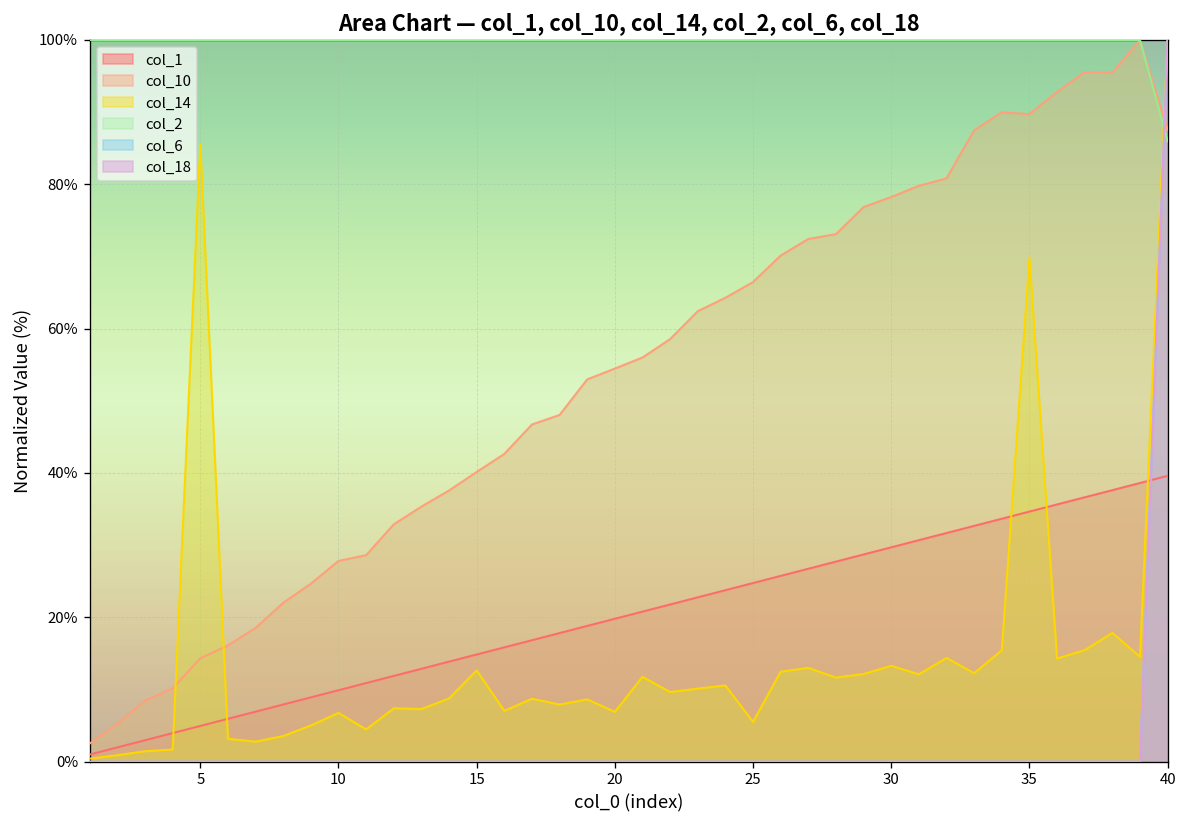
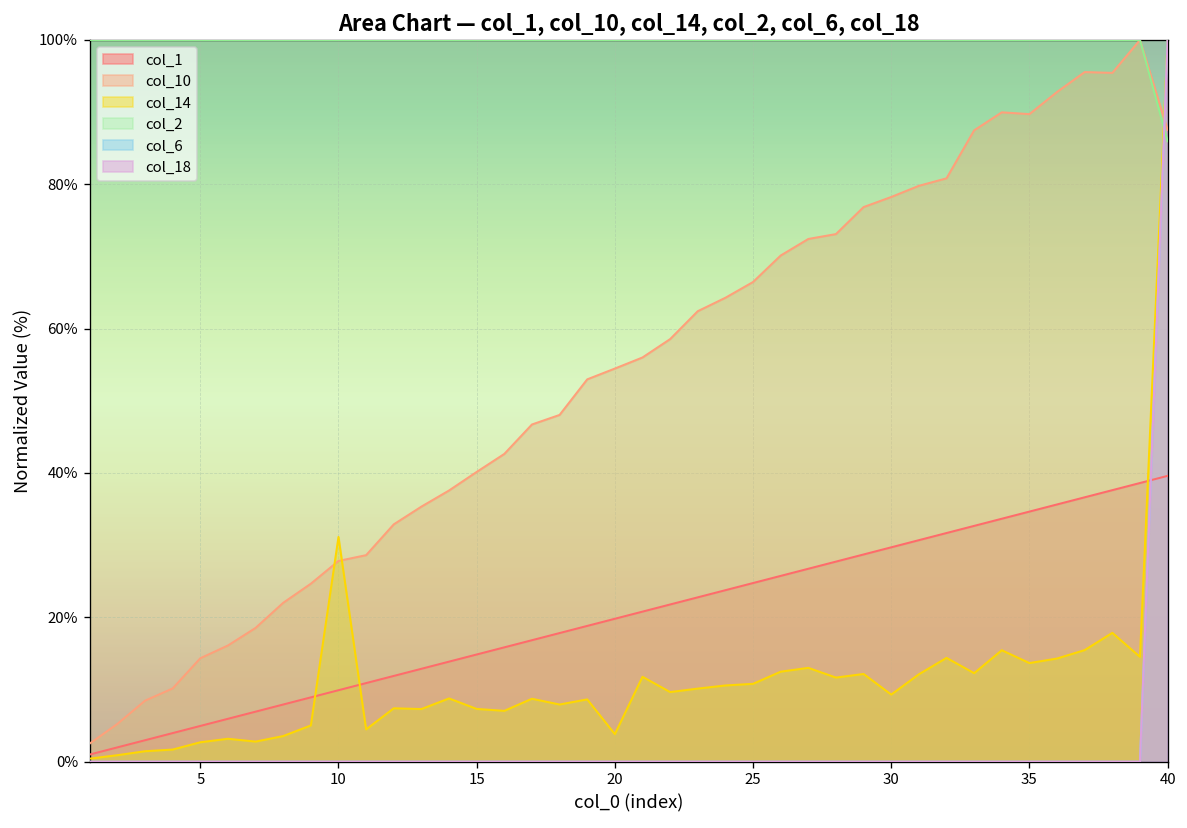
  {
    "col_14": {
-     "5": "86%",
-     "10": "7%",
-     "15": "13%",
-     "20": "7%",
-     "25": "6%",
-     "30": "13%",
-     "35": "70%"
+     "5": "3%",
+     "10": "31%",
+     "15": "7%",
+     "20": "4%",
+     "25": "11%",
+     "30": "9%",
+     "35": "14%"
    },
    "col_2": {
      "5": "100%",
      "10": "100%",
      "15": "100%",
      "20": "100%",
      "25": "100%",
      "30": "100%",
      "35": "100%",
      "40": "86%"
    },
    "col_18": {
      "5": "0%",
      "10": "0%",
      "15": "0%",
      "20": "0%",
      "25": "0%",
      "30": "0%",
      "35": "0%"
    }
  }
